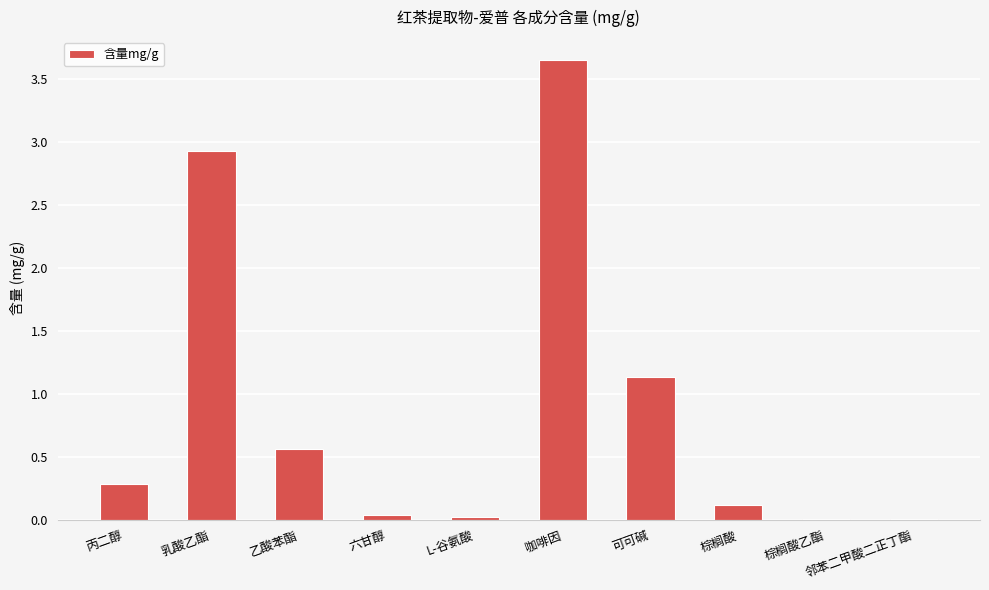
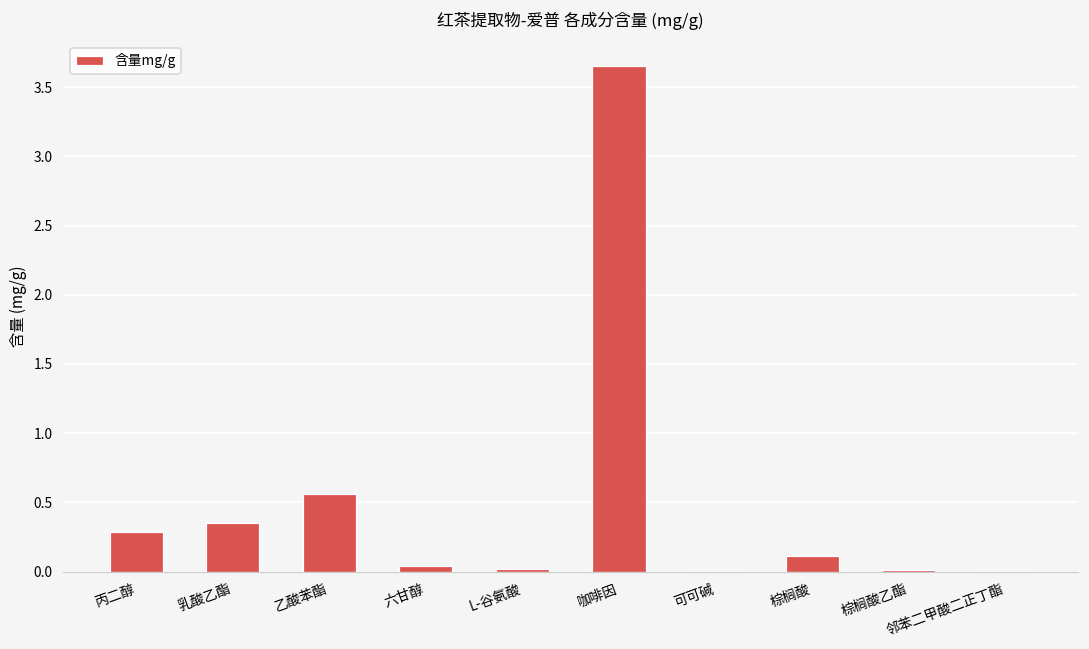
  {
    "丙二醇": 0.28,
-   "乳酸乙酯": 2.93,
+   "乳酸乙酯": 0.35,
    "乙酸苯酯": 0.56,
    "六甘醇": 0.04,
    "L-谷氨酸": 0.02,
    "咖啡因": 3.65,
-   "可可碱": 1.13,
+   "可可碱": 0.01,
    "棕榈酸": 0.11
  }
